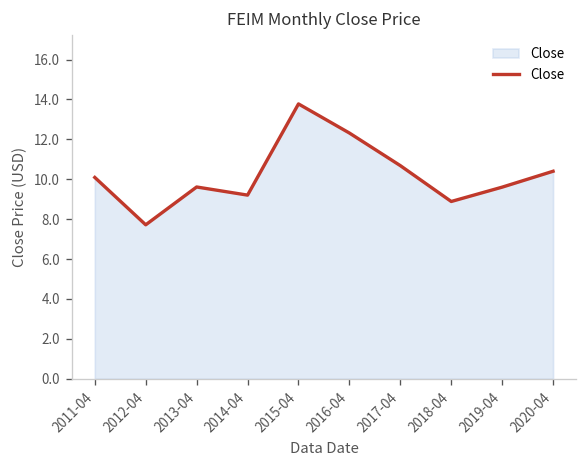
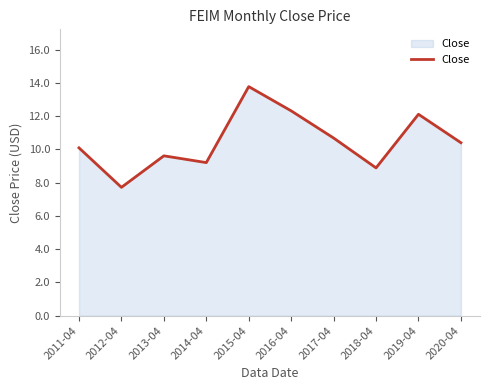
  {
    "2011-04": 10.1,
    "2012-04": 7.7,
    "2013-04": 9.6,
    "2014-04": 9.2,
    "2015-04": 13.8,
    "2016-04": 12.3,
    "2017-04": 10.7,
    "2018-04": 8.9,
-   "2019-04": 9.6,
+   "2019-04": 12.1,
    "2020-04": 10.4
  }
